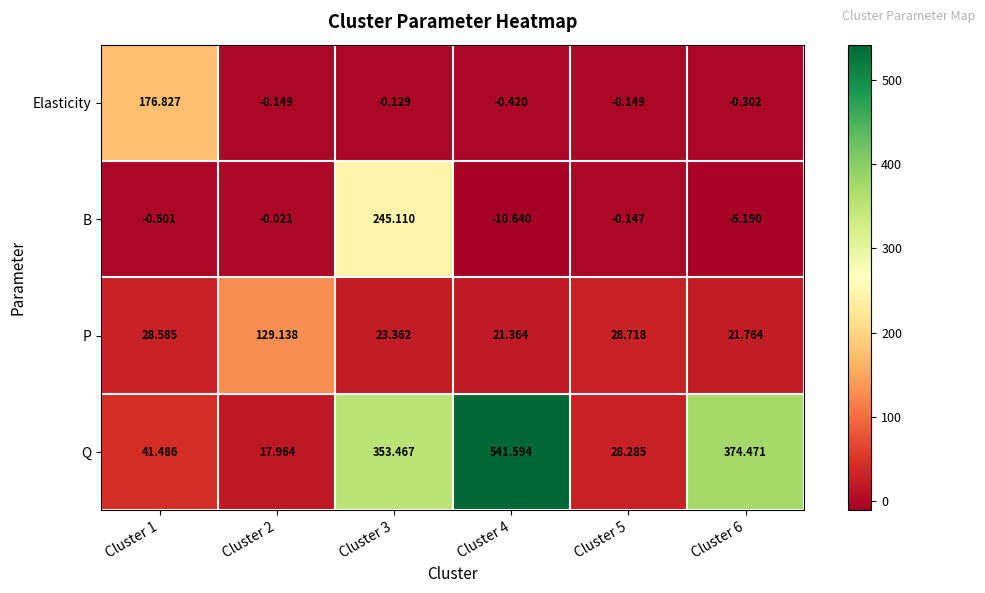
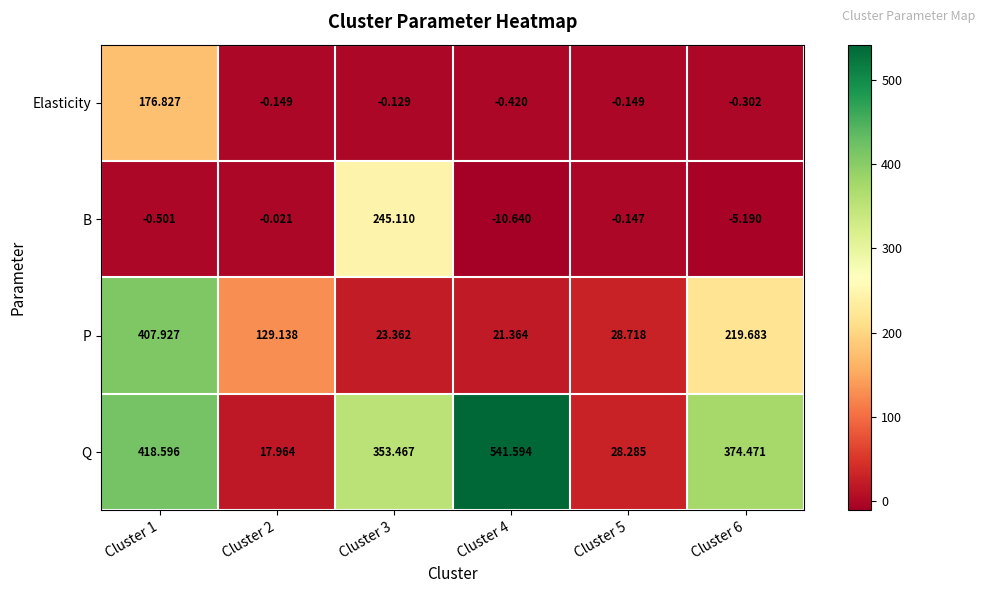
  {
    "Elasticity": {
      "Cluster 1": 176.827,
      "Cluster 2": -0.149,
      "Cluster 3": -0.129,
      "Cluster 4": -0.420,
      "Cluster 5": -0.149,
      "Cluster 6": -0.302
    },
    "B": {
      "Cluster 1": -0.501,
      "Cluster 2": -0.021,
      "Cluster 3": 245.110,
      "Cluster 4": -10.640,
      "Cluster 5": -0.147,
      "Cluster 6": -5.190
    },
    "P": {
-     "Cluster 1": 28.585,
+     "Cluster 1": 407.927,
      "Cluster 2": 129.138,
      "Cluster 3": 23.362,
      "Cluster 4": 21.364,
      "Cluster 5": 28.718,
-     "Cluster 6": 21.764
+     "Cluster 6": 219.683
    },
    "Q": {
-     "Cluster 1": 41.486,
+     "Cluster 1": 418.596,
      "Cluster 2": 17.964,
      "Cluster 3": 353.467,
      "Cluster 4": 541.594,
      "Cluster 5": 28.285,
      "Cluster 6": 374.471
    }
  }
